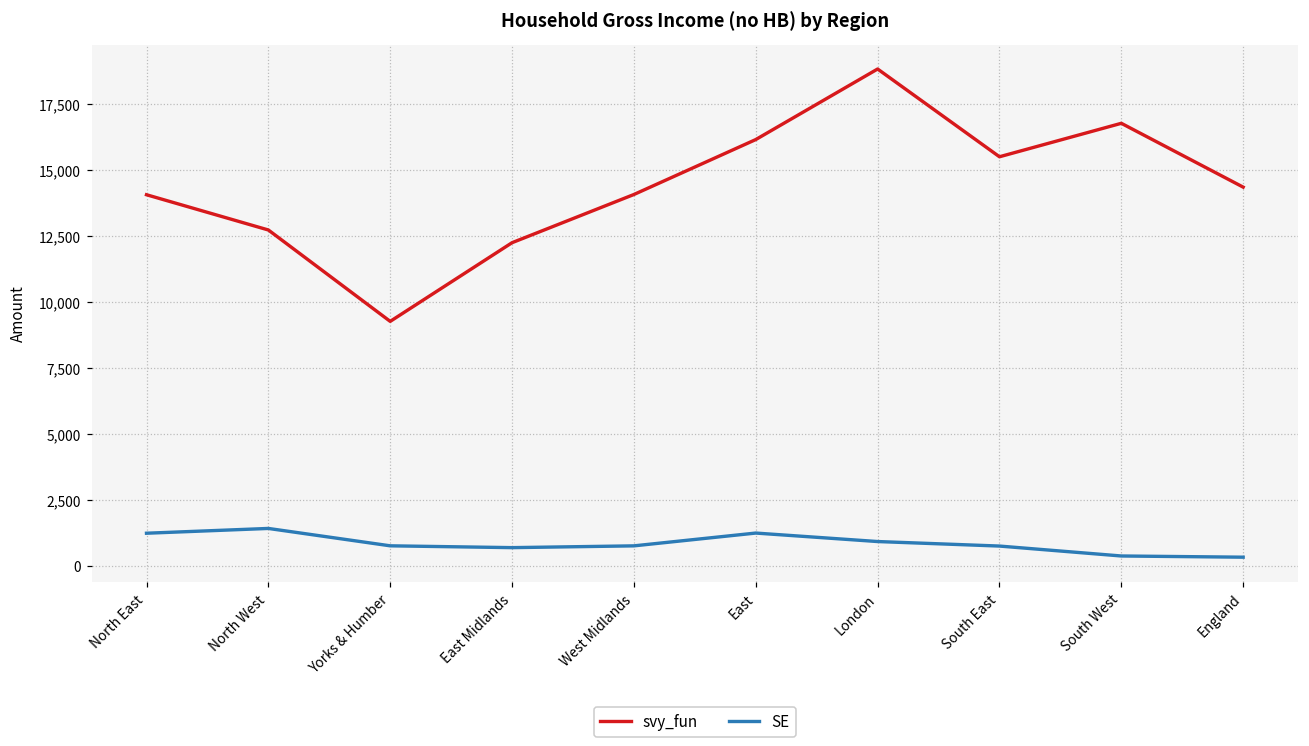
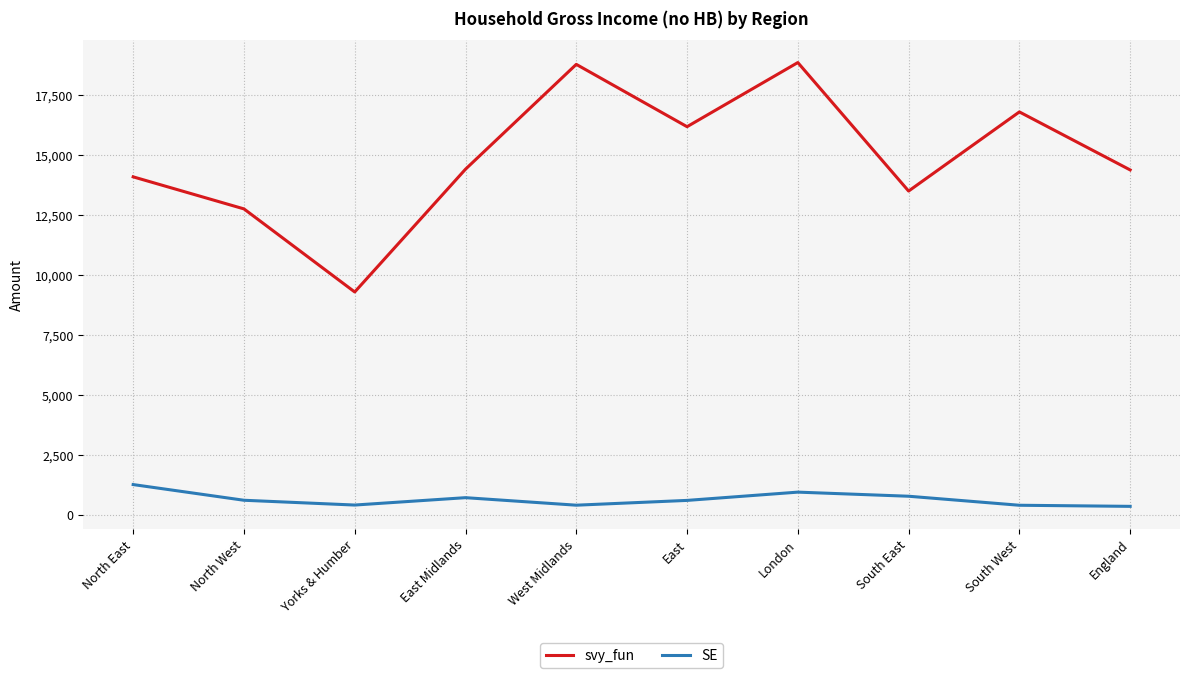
  {
    "svy_fun": {
      "North East": "14,100",
      "North West": "12,700",
      "Yorks & Humber": "9,300",
-     "East Midlands": "12,300",
-     "West Midlands": "14,100",
+     "East Midlands": "14,400",
+     "West Midlands": "18,800",
      "East": "16,200",
      "London": "18,800",
-     "South East": "15,500",
+     "South East": "13,500",
      "South West": "16,800",
      "England": "14,400"
    },
    "SE": {
      "North East": "1,200",
-     "North West": "1,400",
-     "Yorks & Humber": "800",
+     "North West": "600",
+     "Yorks & Humber": "400",
      "East Midlands": "700",
-     "West Midlands": "800",
-     "East": "1,300",
+     "West Midlands": "400",
+     "East": "600",
      "London": "900",
      "South East": "800",
      "South West": "400",
      "England": "300"
    }
  }
